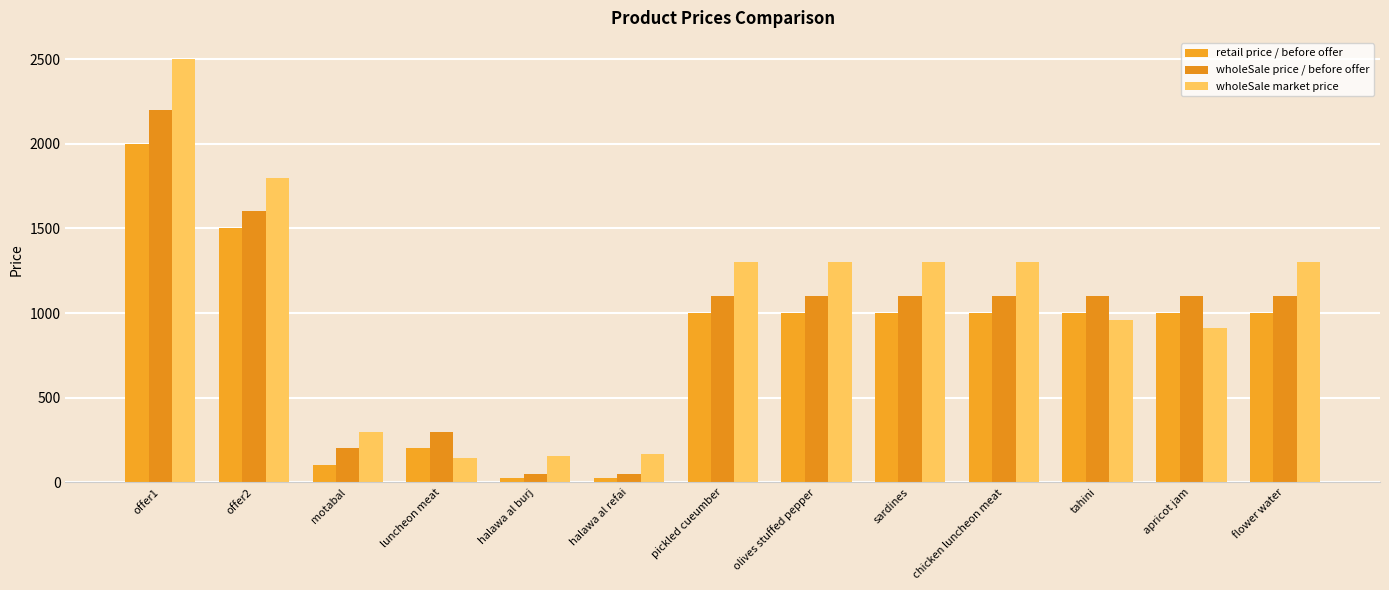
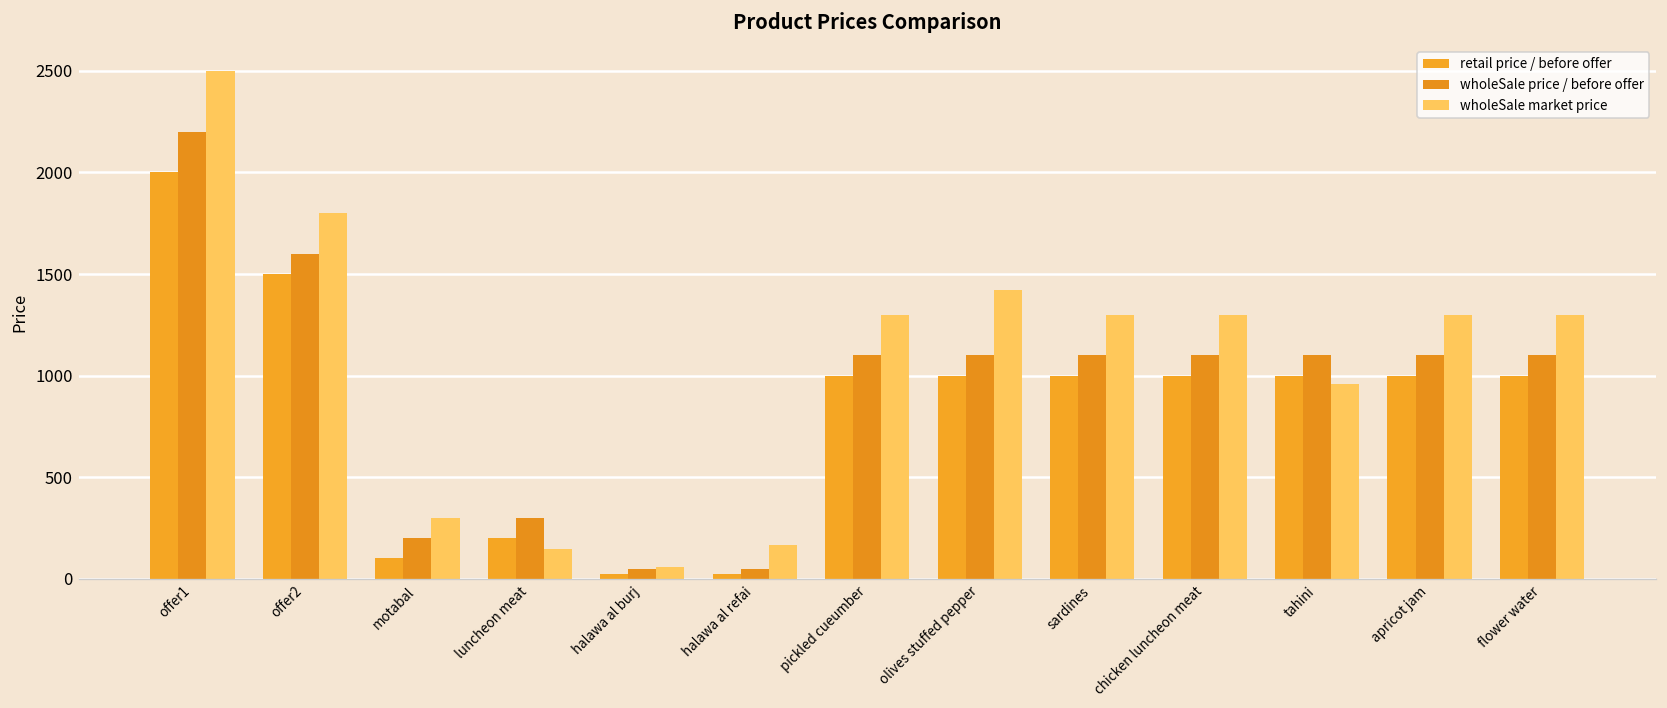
  {
    "wholeSale market price": {
      "offer1": 2500,
      "offer2": 1800,
      "motabal": 300,
      "luncheon meat": 150,
-     "halawa al burj": 160,
+     "halawa al burj": 60,
      "halawa al refai": 170,
      "pickled cueumber": 1300,
-     "olives stuffed pepper": 1300,
+     "olives stuffed pepper": 1420,
      "sardines": 1300,
      "chicken luncheon meat": 1300,
      "tahini": 960,
-     "apricot jam": 910,
+     "apricot jam": 1300,
      "flower water": 1300
    }
  }
